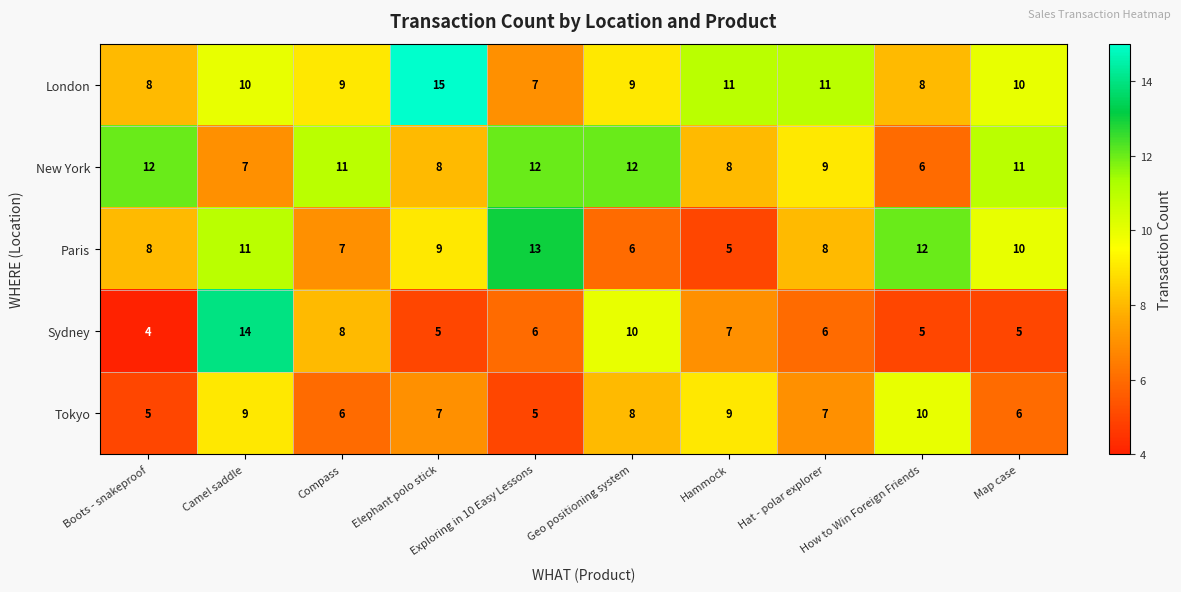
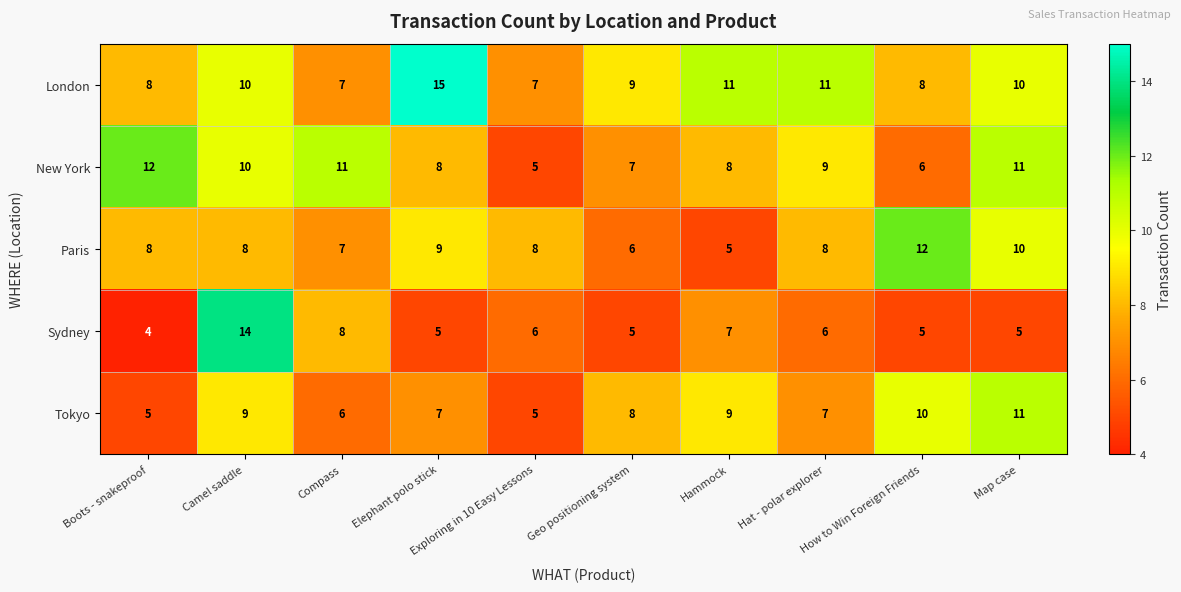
  {
    "London": {
      "Boots - snakeproof": 8,
      "Camel saddle": 10,
-     "Compass": 9,
+     "Compass": 7,
      "Elephant polo stick": 15,
      "Exploring in 10 Easy Lessons": 7,
      "Geo positioning system": 9,
      "Hammock": 11,
      "Hat - polar explorer": 11,
      "How to Win Foreign Friends": 8,
      "Map case": 10
    },
    "New York": {
      "Boots - snakeproof": 12,
-     "Camel saddle": 7,
+     "Camel saddle": 10,
      "Compass": 11,
      "Elephant polo stick": 8,
-     "Exploring in 10 Easy Lessons": 12,
-     "Geo positioning system": 12,
+     "Exploring in 10 Easy Lessons": 5,
+     "Geo positioning system": 7,
      "Hammock": 8,
      "Hat - polar explorer": 9,
      "How to Win Foreign Friends": 6,
      "Map case": 11
    },
    "Paris": {
      "Boots - snakeproof": 8,
-     "Camel saddle": 11,
+     "Camel saddle": 8,
      "Compass": 7,
      "Elephant polo stick": 9,
-     "Exploring in 10 Easy Lessons": 13,
+     "Exploring in 10 Easy Lessons": 8,
      "Geo positioning system": 6,
      "Hammock": 5,
      "Hat - polar explorer": 8,
      "How to Win Foreign Friends": 12,
      "Map case": 10
    },
    "Sydney": {
      "Boots - snakeproof": 4,
      "Camel saddle": 14,
      "Compass": 8,
      "Elephant polo stick": 5,
      "Exploring in 10 Easy Lessons": 6,
-     "Geo positioning system": 10,
+     "Geo positioning system": 5,
      "Hammock": 7,
      "Hat - polar explorer": 6,
      "How to Win Foreign Friends": 5,
      "Map case": 5
    },
    "Tokyo": {
      "Boots - snakeproof": 5,
      "Camel saddle": 9,
      "Compass": 6,
      "Elephant polo stick": 7,
      "Exploring in 10 Easy Lessons": 5,
      "Geo positioning system": 8,
      "Hammock": 9,
      "Hat - polar explorer": 7,
      "How to Win Foreign Friends": 10,
-     "Map case": 6
+     "Map case": 11
    }
  }
